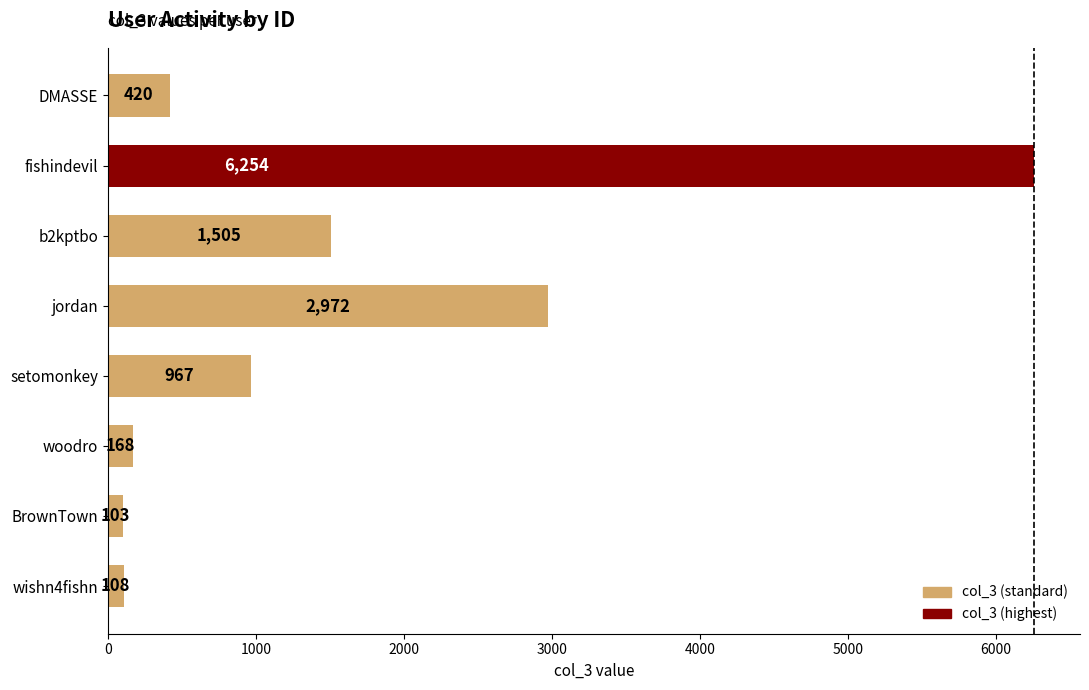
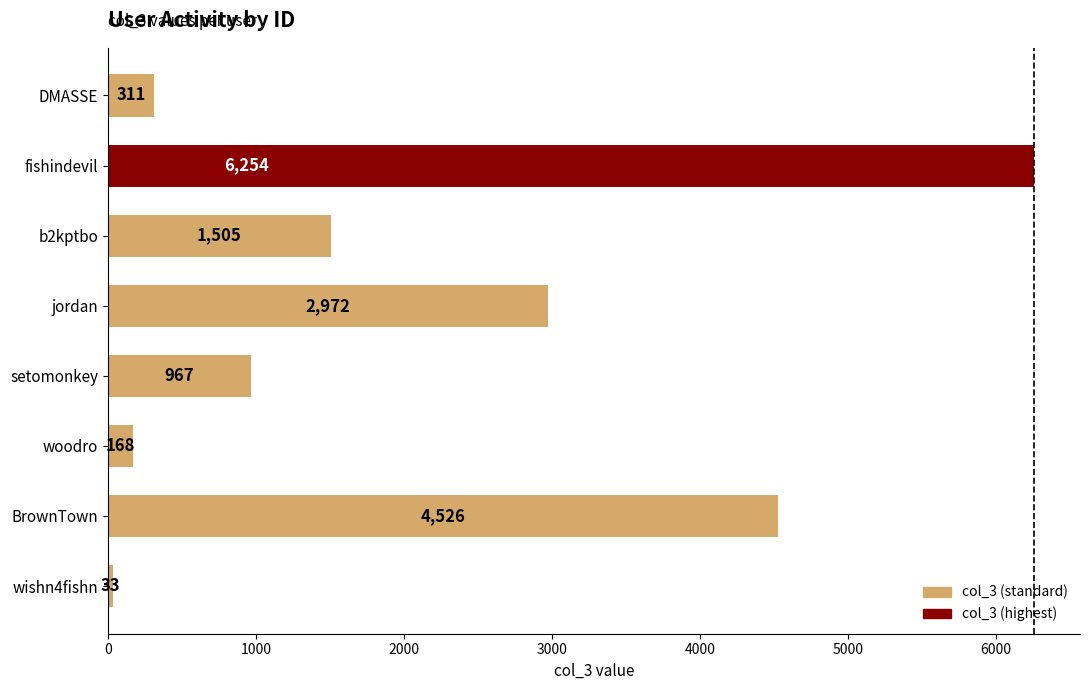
  {
-   "DMASSE": "420",
+   "DMASSE": "311",
    "fishindevil": "6,254",
    "b2kptbo": "1,505",
    "jordan": "2,972",
    "setomonkey": "967",
    "woodro": "168",
-   "BrownTown": "103",
-   "wishn4fishn": "108"
+   "BrownTown": "4,526",
+   "wishn4fishn": "33"
  }
